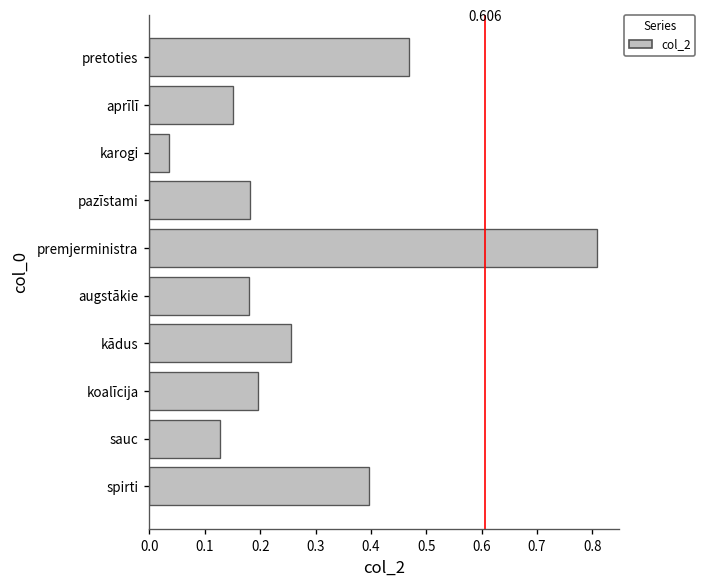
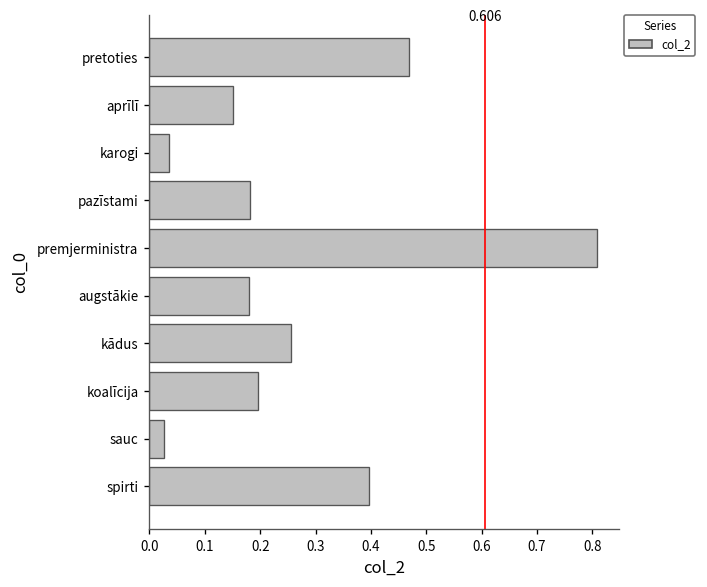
  {
    "pretoties": 0.47,
    "aprīlī": 0.15,
    "karogi": 0.04,
    "pazīstami": 0.18,
    "premjerministra": 0.81,
    "augstākie": 0.18,
    "kādus": 0.26,
    "koalīcija": 0.20,
-   "sauc": 0.13,
+   "sauc": 0.03,
    "spirti": 0.40
  }
